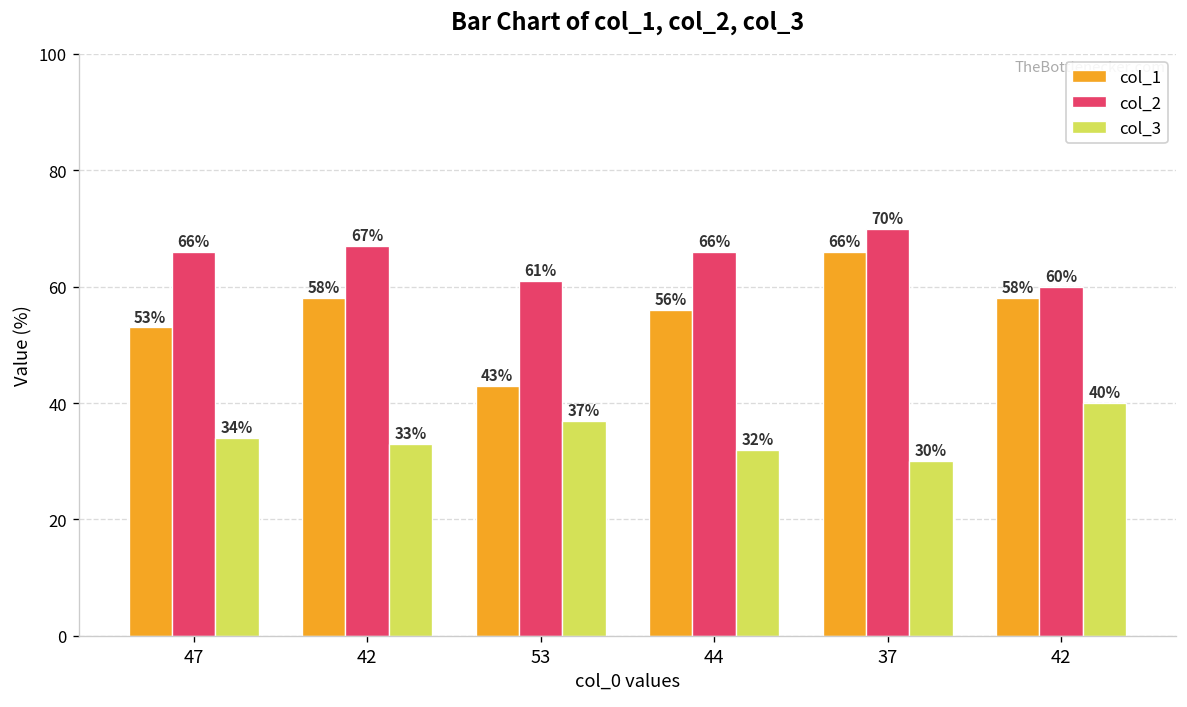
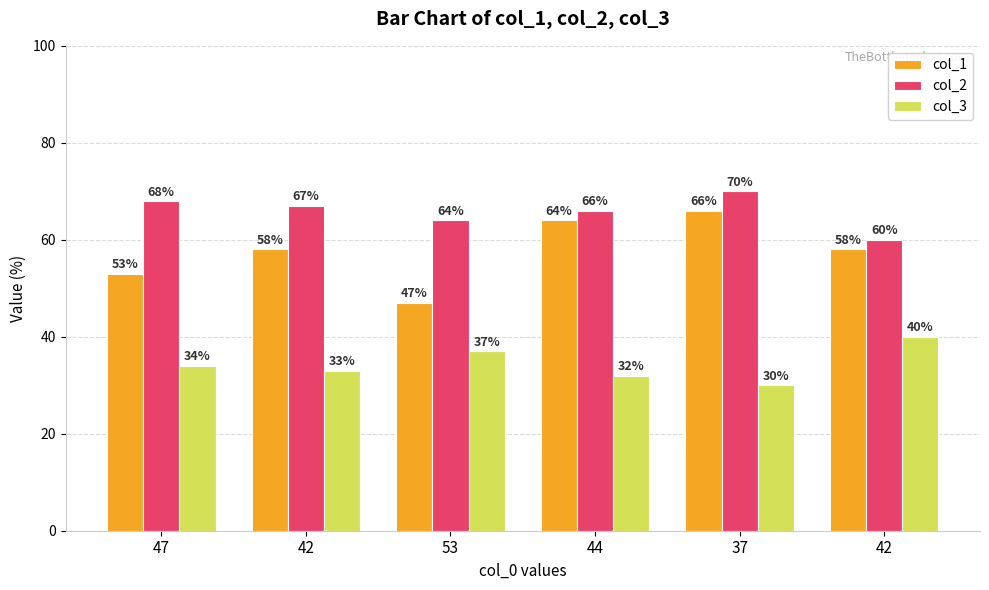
  {
    "col_1": {
      "47": "53%",
-     "53": "43%",
-     "44": "56%",
+     "53": "47%",
+     "44": "64%",
      "37": "66%"
    },
    "col_2": {
-     "47": "66%",
-     "53": "61%",
+     "47": "68%",
+     "53": "64%",
      "44": "66%",
      "37": "70%"
    },
    "col_3": {
      "47": "34%",
      "53": "37%",
      "44": "32%",
      "37": "30%"
    }
  }
